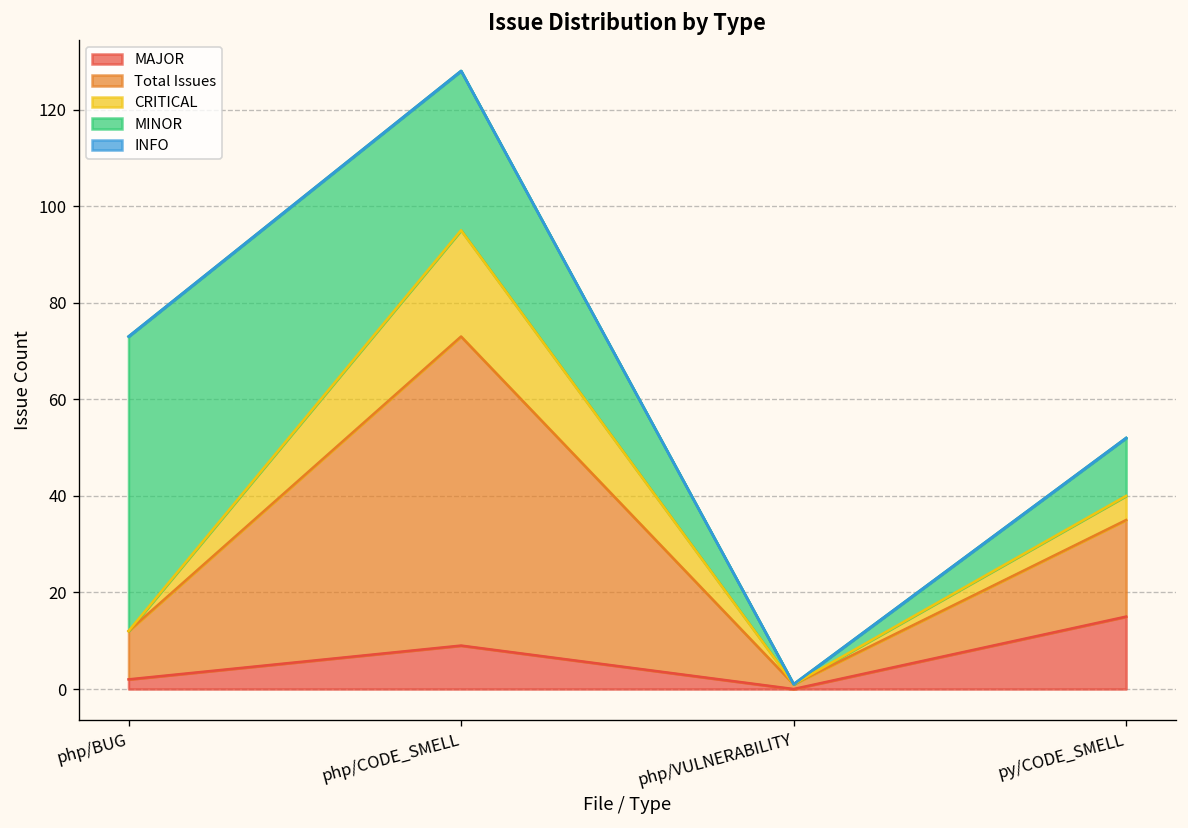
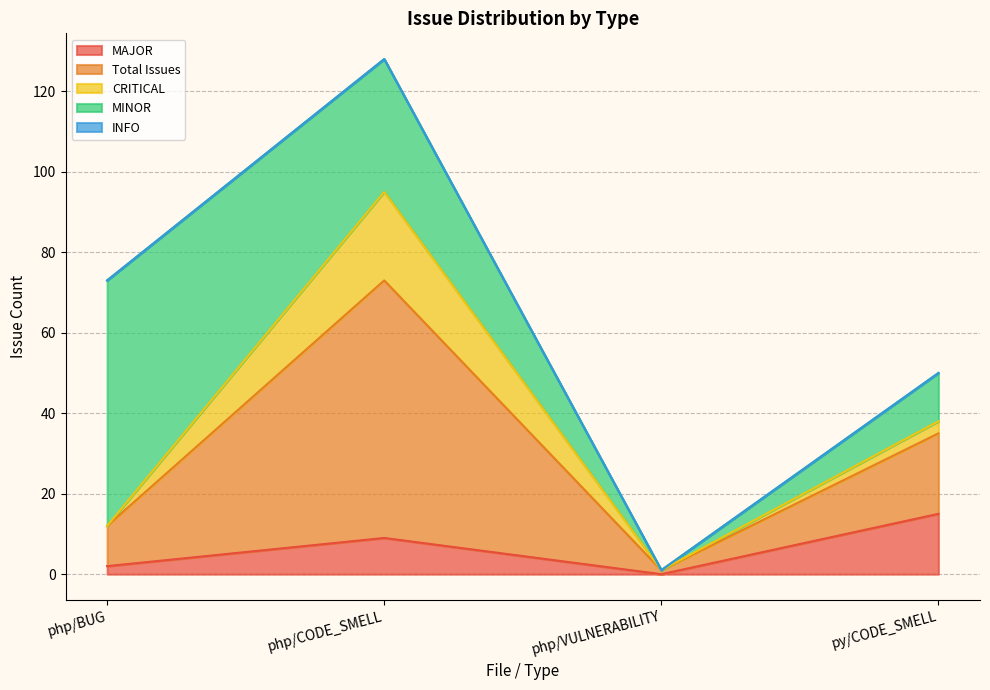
  {
    "CRITICAL": {
      "php/CODE_SMELL": 22,
-     "py/CODE_SMELL": 5
+     "py/CODE_SMELL": 3
    }
  }
